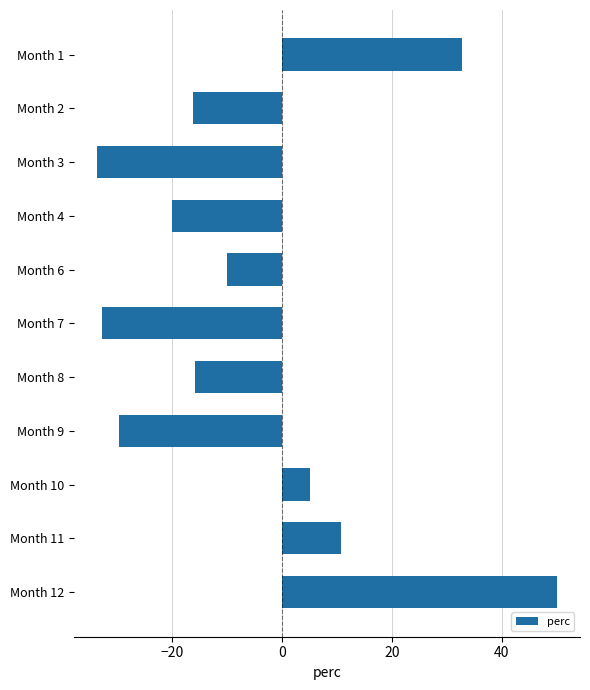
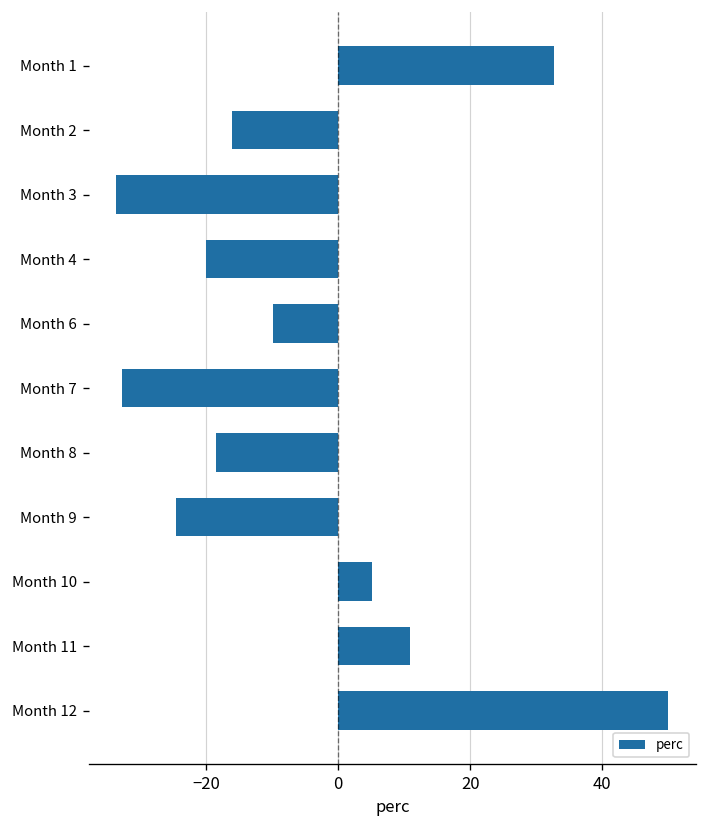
  {
    "Month 1": 33,
    "Month 2": -16,
    "Month 3": -34,
    "Month 4": -20,
    "Month 6": -10,
    "Month 7": -33,
-   "Month 8": -16,
-   "Month 9": -30,
+   "Month 8": -19,
+   "Month 9": -25,
    "Month 10": 5,
    "Month 11": 11,
    "Month 12": 50
  }
